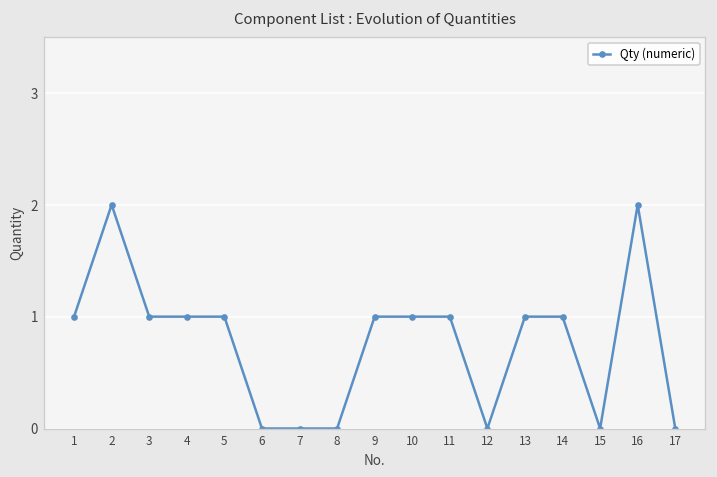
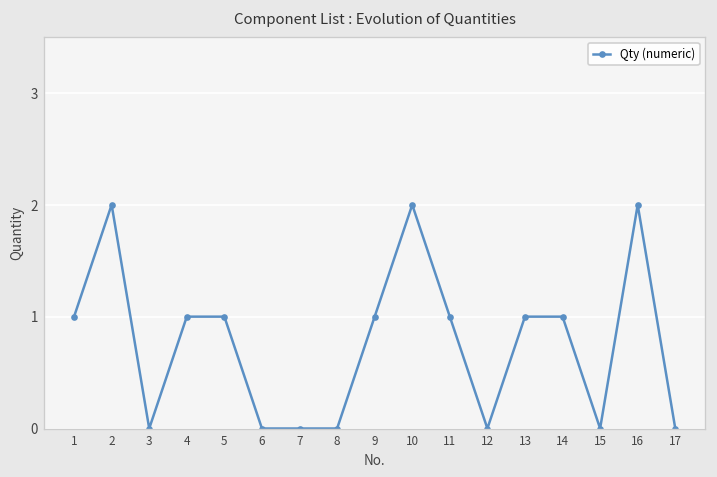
  {
    "1": 1,
    "2": 2,
-   "3": 1,
+   "3": 0,
    "4": 1,
    "5": 1,
    "6": 0,
    "7": 0,
    "8": 0,
    "9": 1,
-   "10": 1,
+   "10": 2,
    "11": 1,
    "12": 0,
    "13": 1,
    "14": 1,
    "15": 0,
    "16": 2,
    "17": 0
  }
